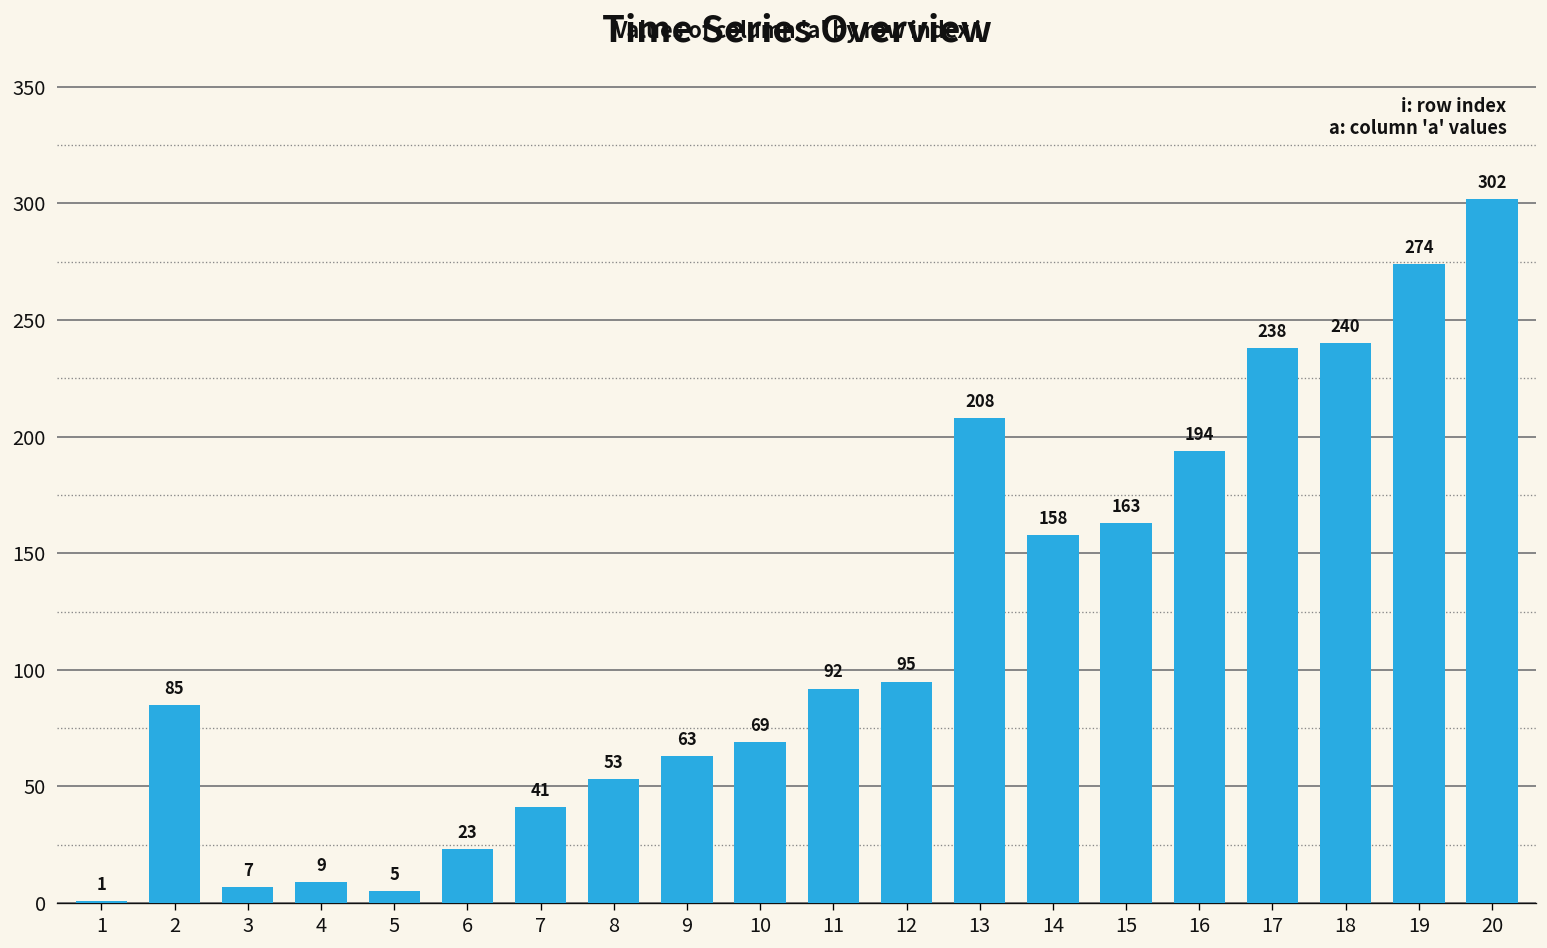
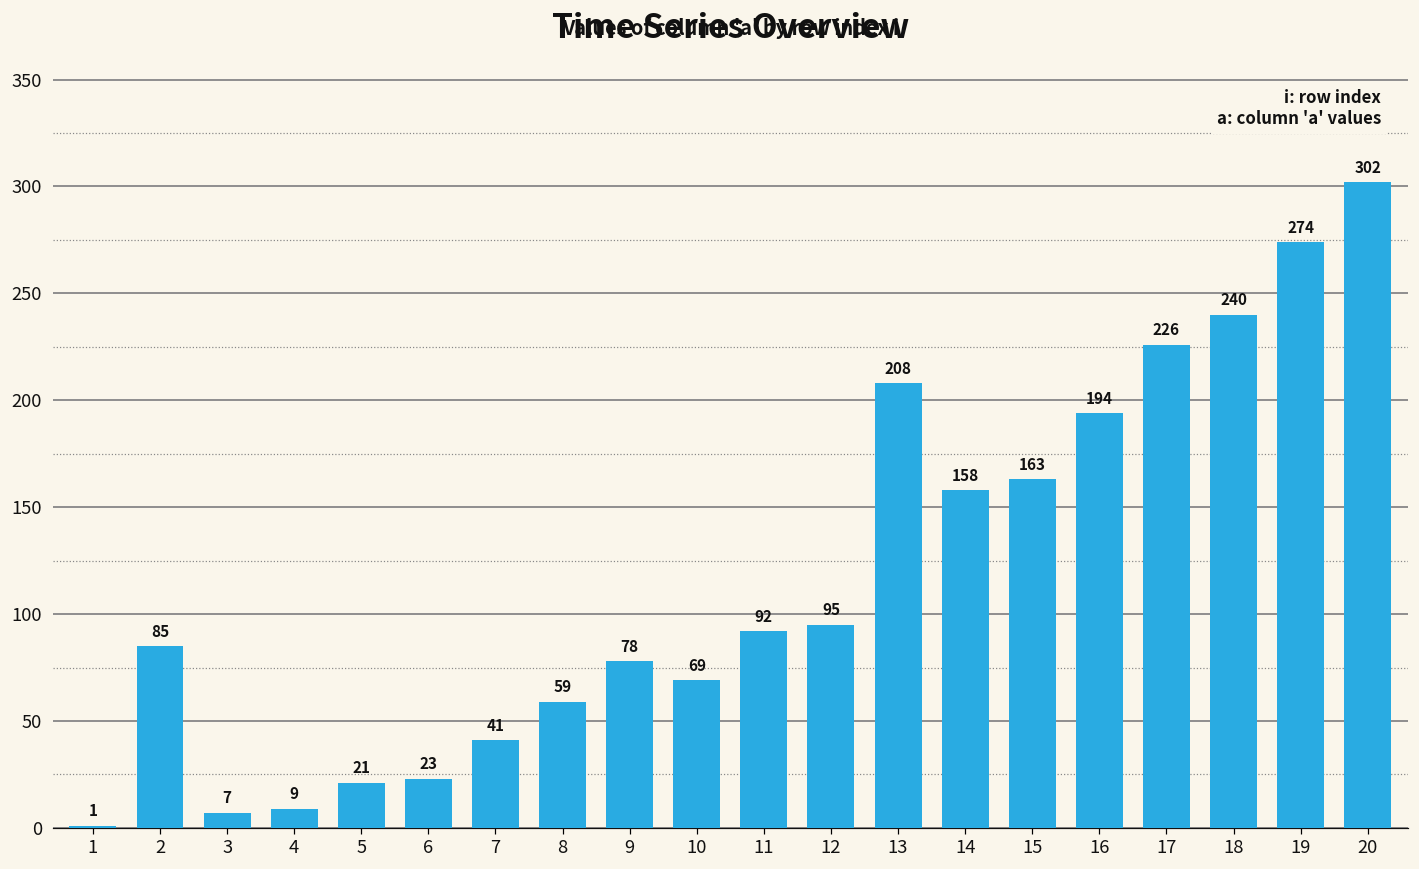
  {
    "1": 1,
    "2": 85,
    "3": 7,
    "4": 9,
-   "5": 5,
+   "5": 21,
    "6": 23,
    "7": 41,
-   "8": 53,
-   "9": 63,
+   "8": 59,
+   "9": 78,
    "10": 69,
    "11": 92,
    "12": 95,
    "13": 208,
    "14": 158,
    "15": 163,
    "16": 194,
-   "17": 238,
+   "17": 226,
    "18": 240,
    "19": 274,
    "20": 302
  }
